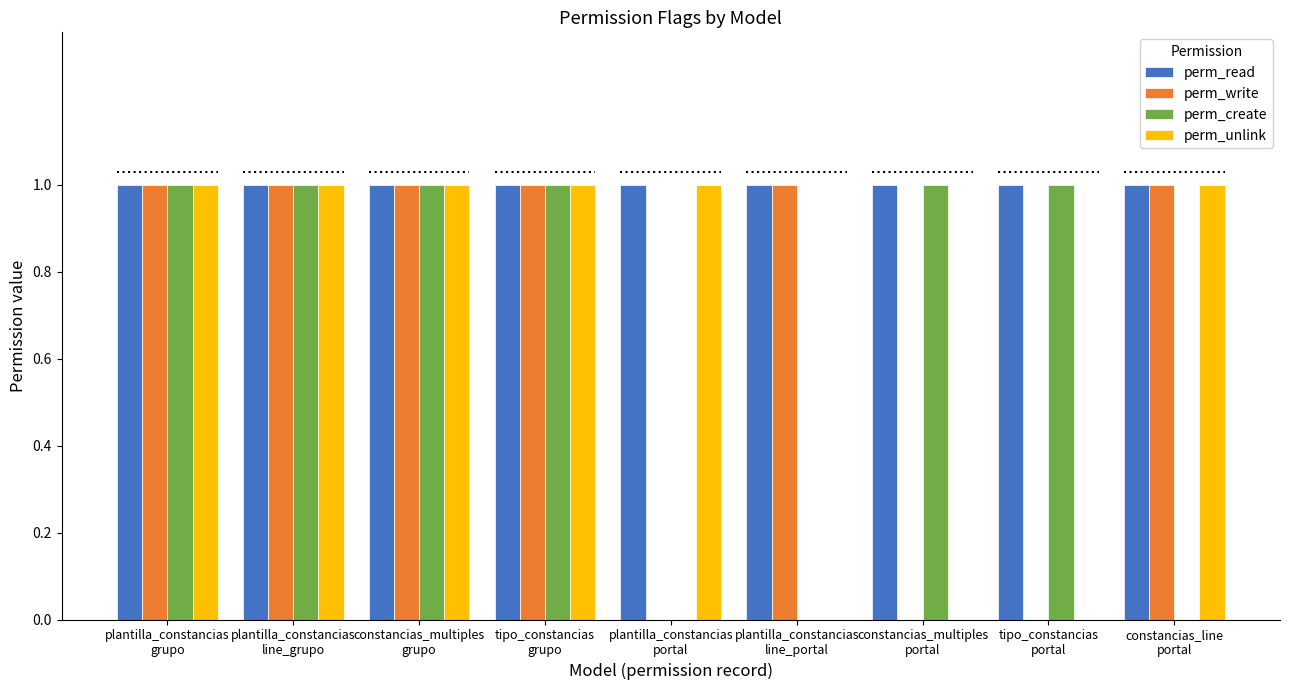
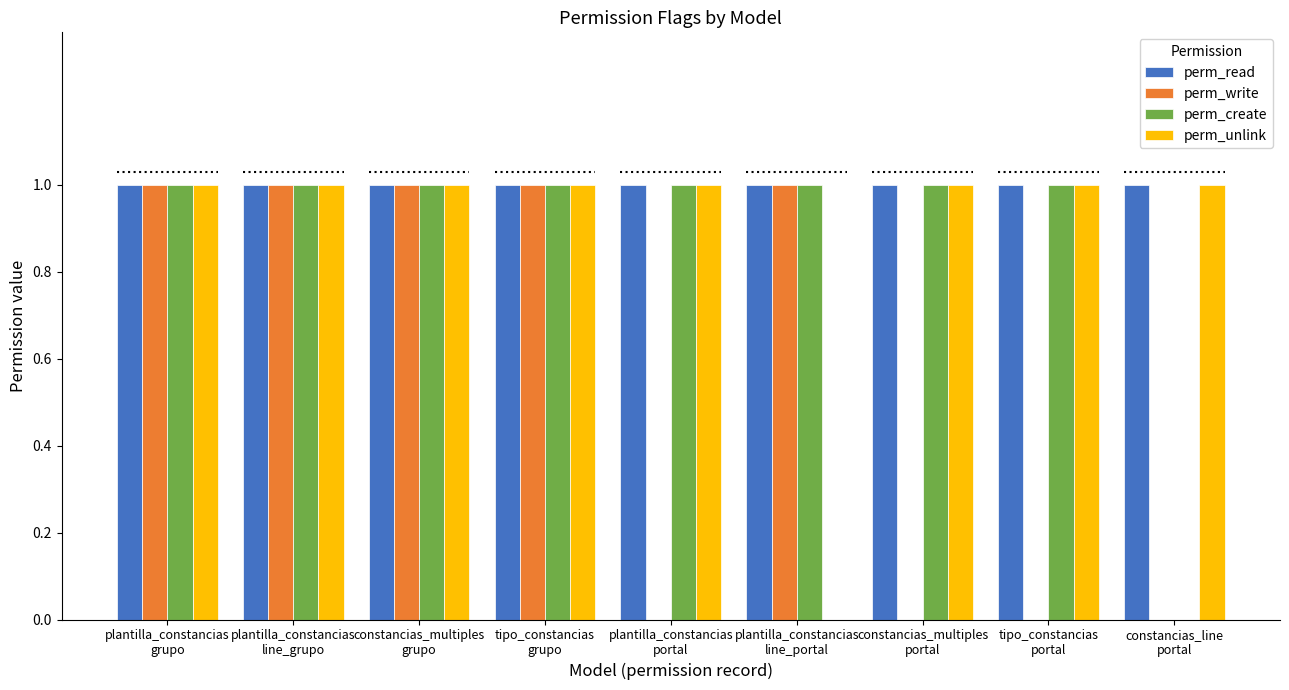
  {
    "perm_read": {
      "plantilla_constancias grupo": 1,
      "plantilla_constancias line_grupo": 1,
      "constancias_multiples grupo": 1,
      "tipo_constancias grupo": 1,
      "plantilla_constancias portal": 1,
      "plantilla_constancias line_portal": 1,
      "constancias_multiples portal": 1,
      "tipo_constancias portal": 1,
      "constancias_line portal": 1
    },
    "perm_write": {
      "plantilla_constancias grupo": 1,
      "plantilla_constancias line_grupo": 1,
      "constancias_multiples grupo": 1,
      "tipo_constancias grupo": 1,
      "plantilla_constancias portal": 0,
      "plantilla_constancias line_portal": 1,
      "constancias_multiples portal": 0,
      "tipo_constancias portal": 0,
-     "constancias_line portal": 1
+     "constancias_line portal": 0
    },
    "perm_create": {
      "plantilla_constancias grupo": 1,
      "plantilla_constancias line_grupo": 1,
      "constancias_multiples grupo": 1,
      "tipo_constancias grupo": 1,
-     "plantilla_constancias portal": 0,
-     "plantilla_constancias line_portal": 0,
+     "plantilla_constancias portal": 1,
+     "plantilla_constancias line_portal": 1,
      "constancias_multiples portal": 1,
      "tipo_constancias portal": 1,
      "constancias_line portal": 0
    },
    "perm_unlink": {
      "plantilla_constancias grupo": 1,
      "plantilla_constancias line_grupo": 1,
      "constancias_multiples grupo": 1,
      "tipo_constancias grupo": 1,
      "plantilla_constancias portal": 1,
      "plantilla_constancias line_portal": 0,
-     "constancias_multiples portal": 0,
-     "tipo_constancias portal": 0,
+     "constancias_multiples portal": 1,
+     "tipo_constancias portal": 1,
      "constancias_line portal": 1
    }
  }
